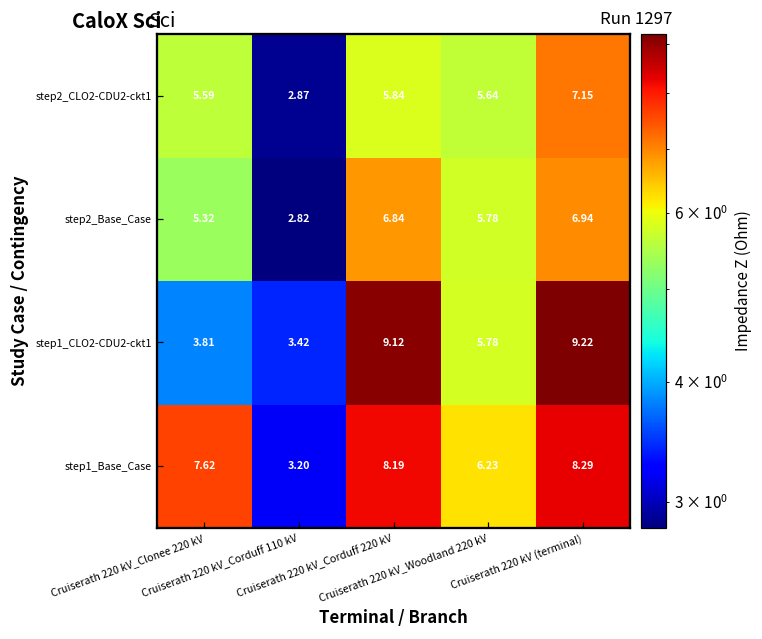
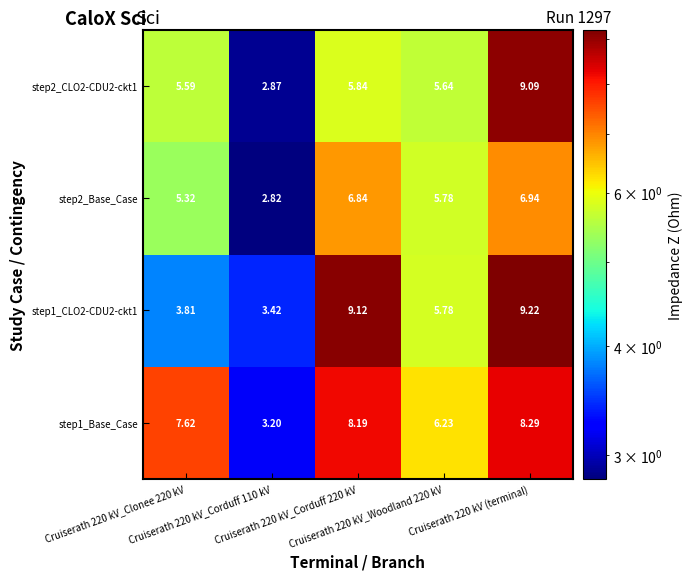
  {
    "step2_CLO2-CDU2-ckt1": {
      "Cruiserath 220 kV_Clonee 220 kV": 5.59,
      "Cruiserath 220 kV_Corduff 110 kV": 2.87,
      "Cruiserath 220 kV_Corduff 220 kV": 5.84,
      "Cruiserath 220 kV_Woodland 220 kV": 5.64,
-     "Cruiserath 220 kV (terminal)": 7.15
+     "Cruiserath 220 kV (terminal)": 9.09
    },
    "step2_Base_Case": {
      "Cruiserath 220 kV_Clonee 220 kV": 5.32,
      "Cruiserath 220 kV_Corduff 110 kV": 2.82,
      "Cruiserath 220 kV_Corduff 220 kV": 6.84,
      "Cruiserath 220 kV_Woodland 220 kV": 5.78,
      "Cruiserath 220 kV (terminal)": 6.94
    },
    "step1_CLO2-CDU2-ckt1": {
      "Cruiserath 220 kV_Clonee 220 kV": 3.81,
      "Cruiserath 220 kV_Corduff 110 kV": 3.42,
      "Cruiserath 220 kV_Corduff 220 kV": 9.12,
      "Cruiserath 220 kV_Woodland 220 kV": 5.78,
      "Cruiserath 220 kV (terminal)": 9.22
    },
    "step1_Base_Case": {
      "Cruiserath 220 kV_Clonee 220 kV": 7.62,
      "Cruiserath 220 kV_Corduff 110 kV": 3.20,
      "Cruiserath 220 kV_Corduff 220 kV": 8.19,
      "Cruiserath 220 kV_Woodland 220 kV": 6.23,
      "Cruiserath 220 kV (terminal)": 8.29
    }
  }
